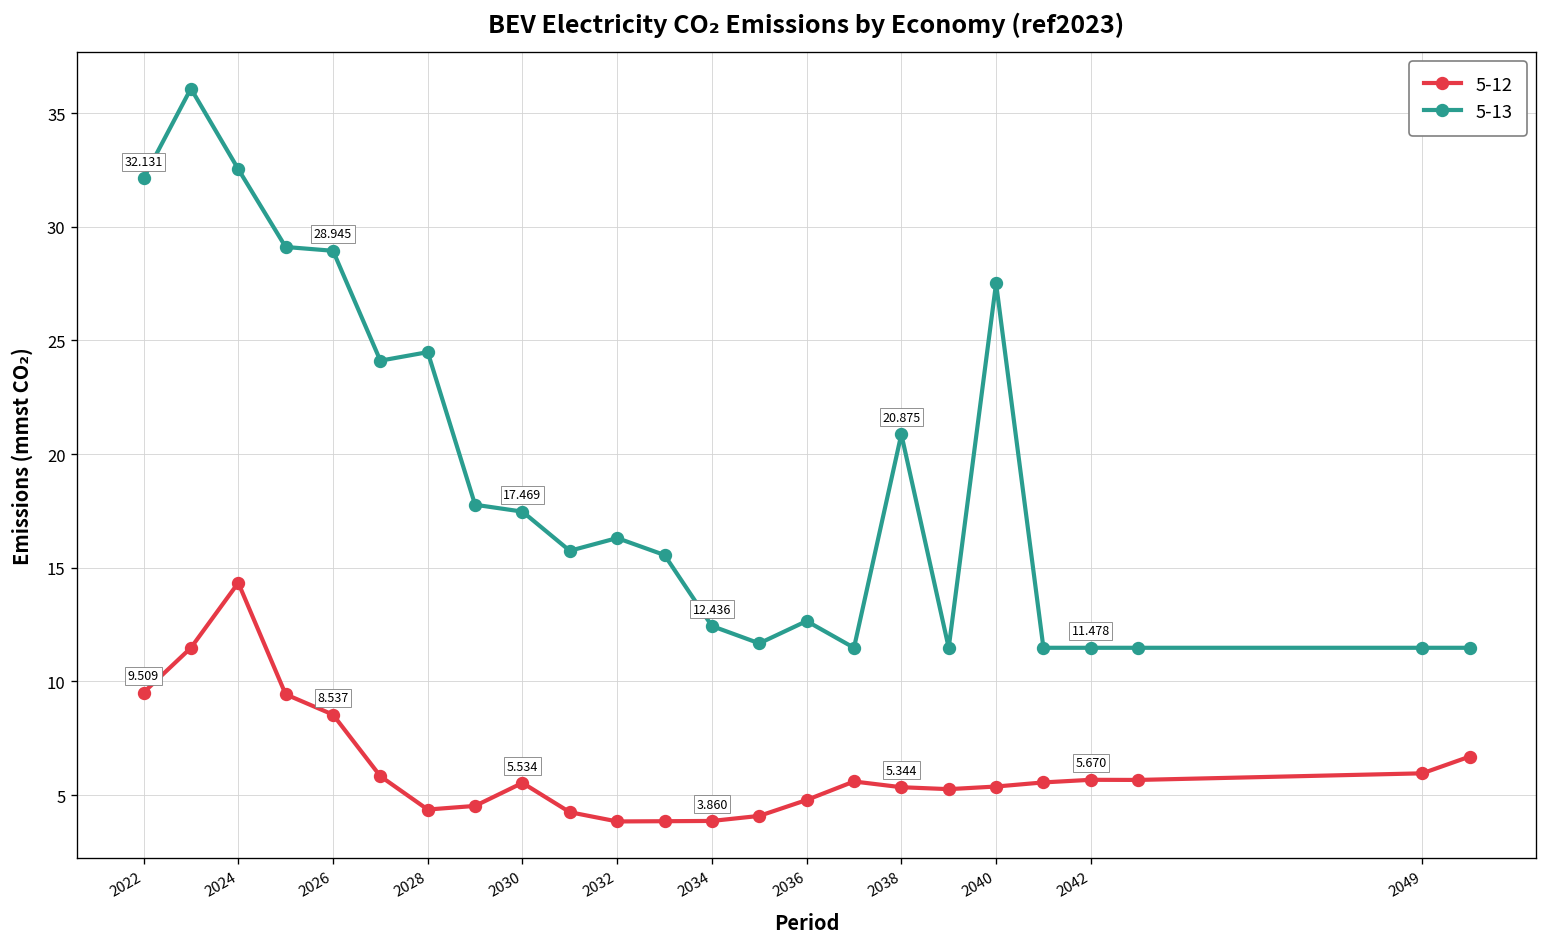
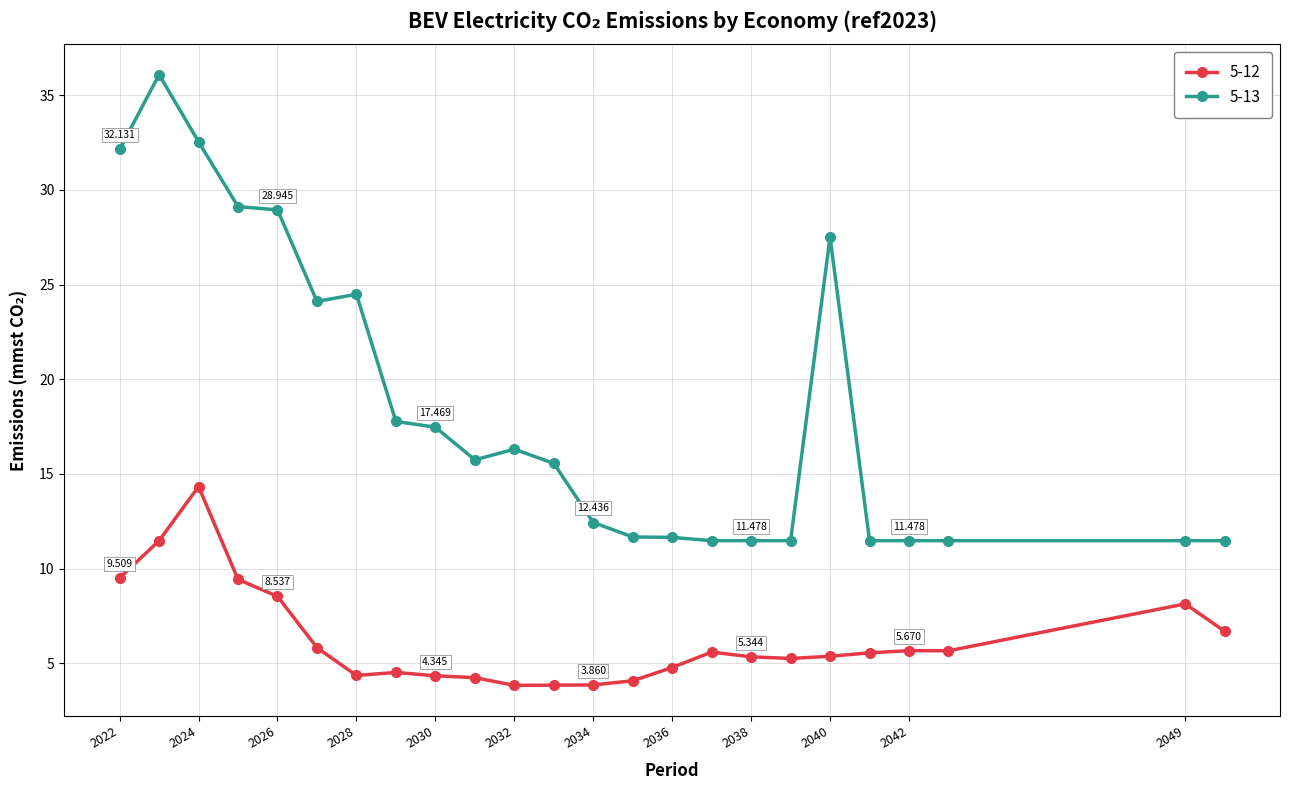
  {
    "5-12": {
-     "2030": 5.534,
-     "2049": 6.0
+     "2030": 4.345,
+     "2049": 8.1
    },
    "5-13": {
-     "2036": 12.7,
-     "2038": 20.875
+     "2036": 11.6,
+     "2038": 11.478
    }
  }
